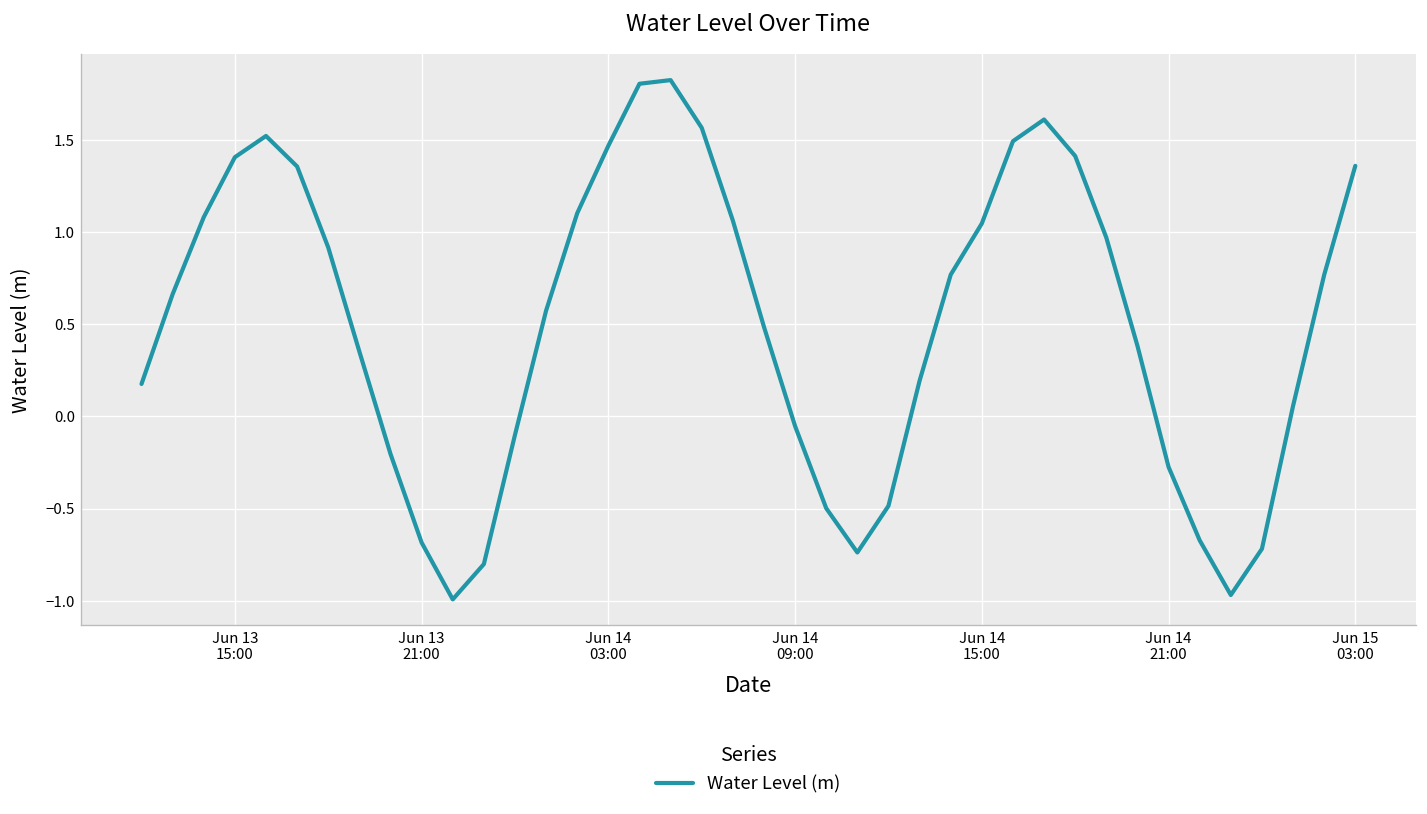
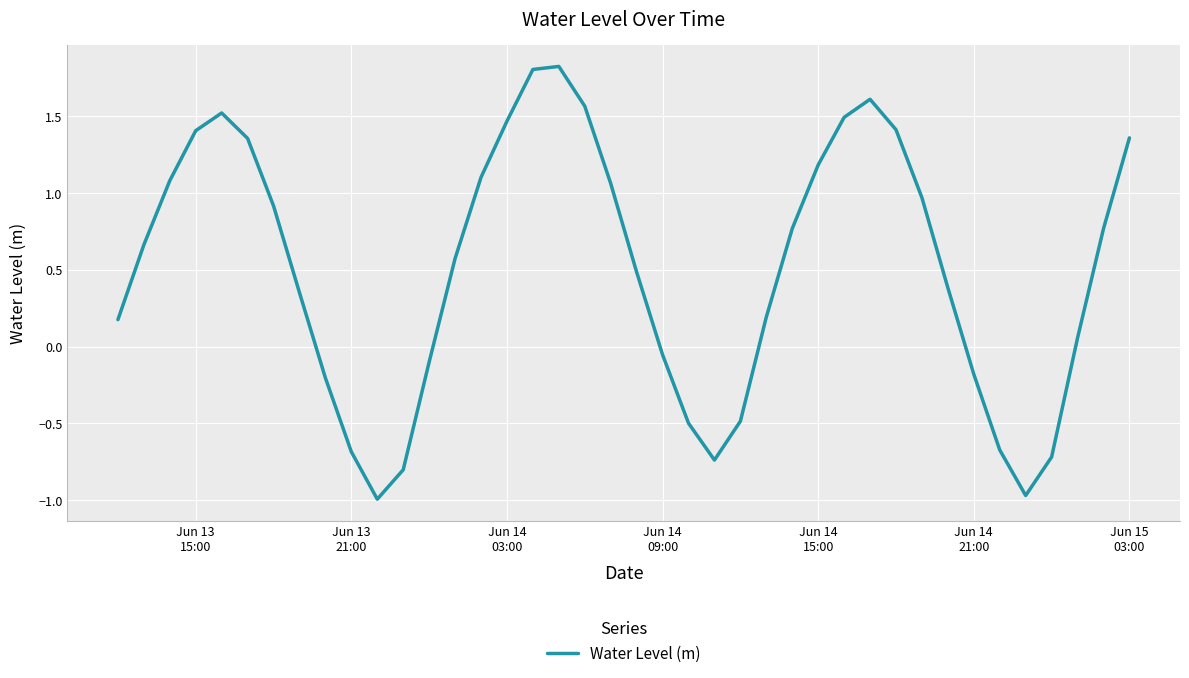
  {
    "Jun 13 15:00": 1.40,
    "Jun 13 21:00": -0.68,
    "Jun 14 03:00": 1.47,
    "Jun 14 09:00": -0.05,
-   "Jun 14 15:00": 1.05,
-   "Jun 14 21:00": -0.27,
+   "Jun 14 15:00": 1.18,
+   "Jun 14 21:00": -0.18,
    "Jun 15 03:00": 1.36
  }
